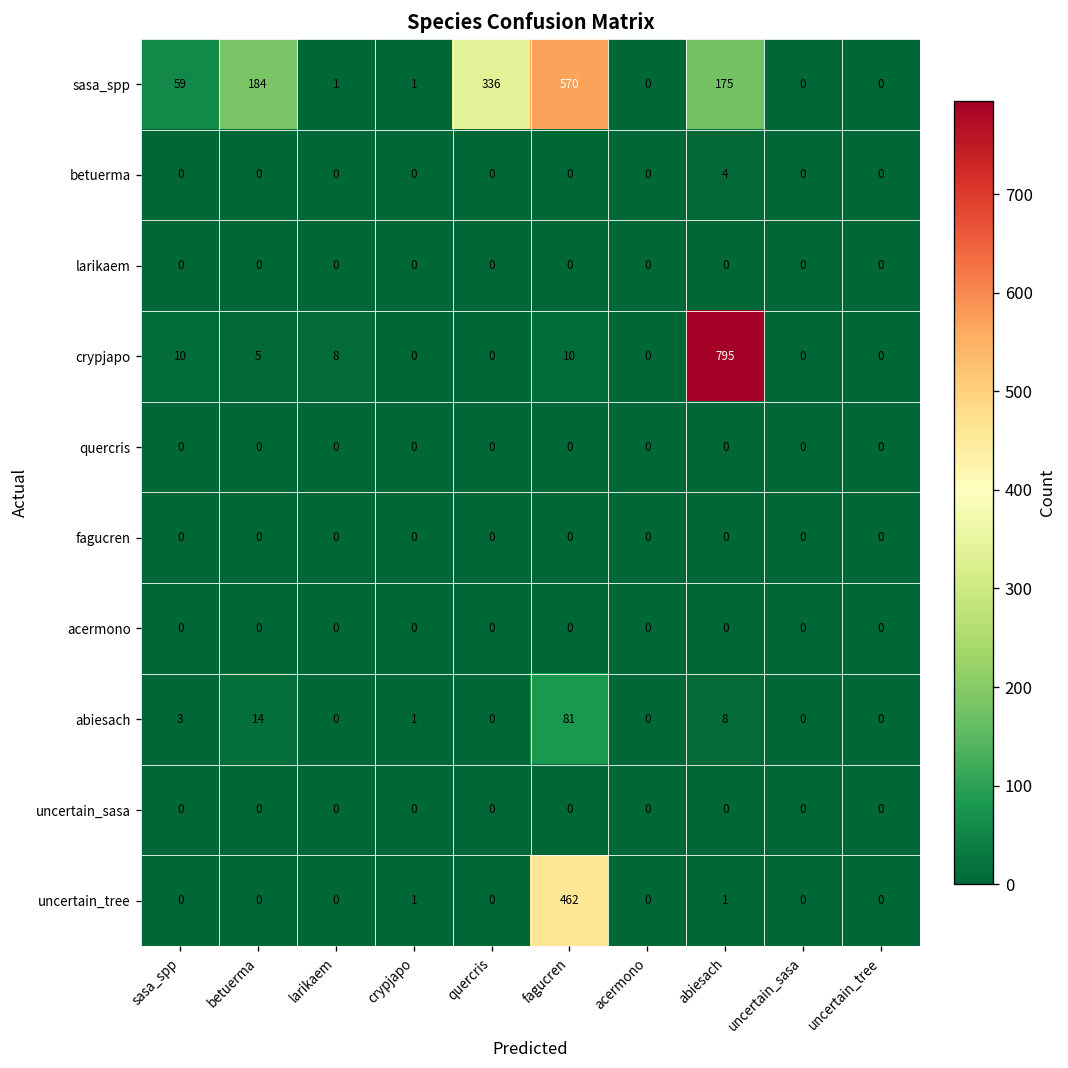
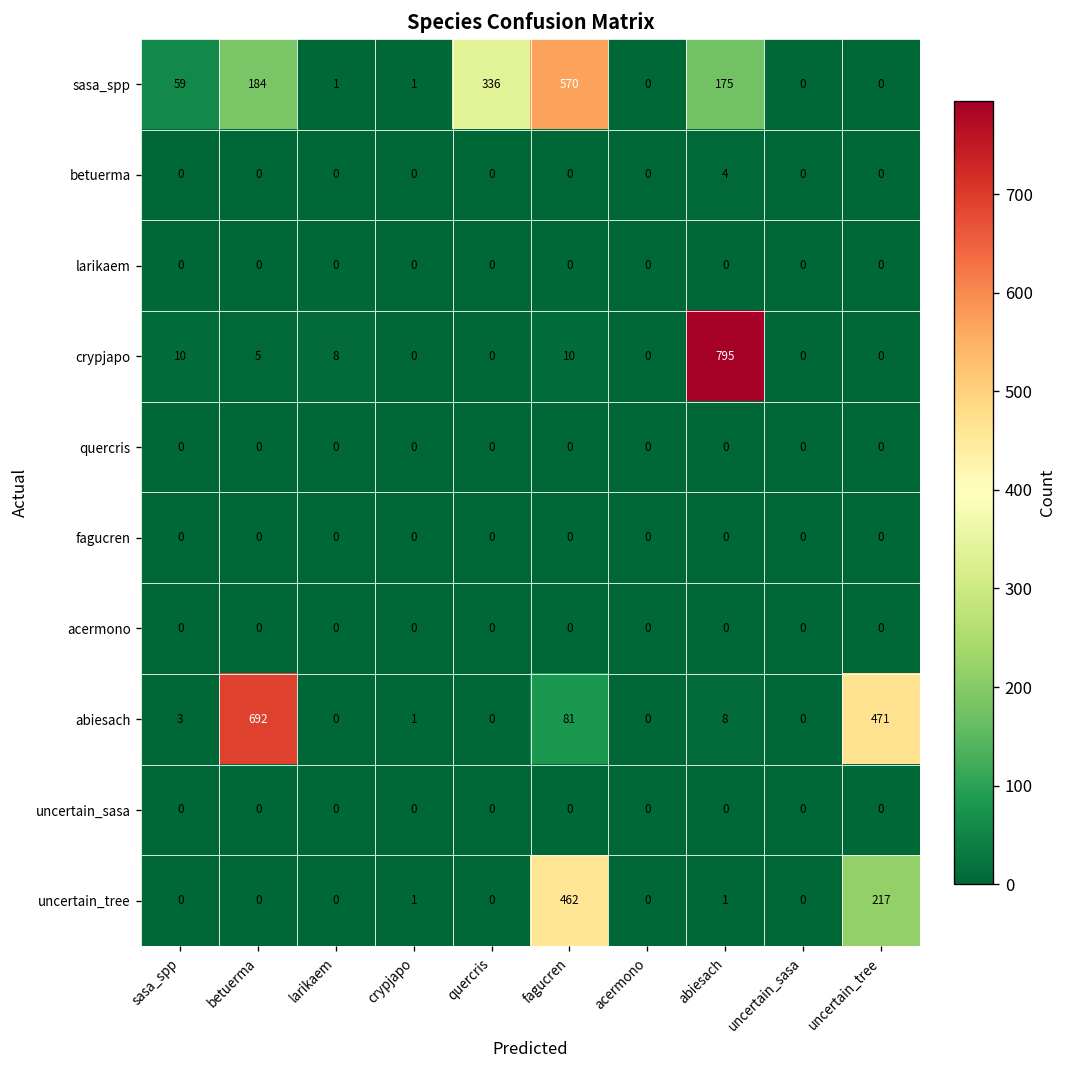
  {
    "sasa_spp": {
      "sasa_spp": 59,
      "betuerma": 184,
      "larikaem": 1,
      "crypjapo": 1,
      "quercris": 336,
      "fagucren": 570,
      "acermono": 0,
      "abiesach": 175,
      "uncertain_sasa": 0,
      "uncertain_tree": 0
    },
    "betuerma": {
      "sasa_spp": 0,
      "betuerma": 0,
      "larikaem": 0,
      "crypjapo": 0,
      "quercris": 0,
      "fagucren": 0,
      "acermono": 0,
      "abiesach": 4,
      "uncertain_sasa": 0,
      "uncertain_tree": 0
    },
    "larikaem": {
      "sasa_spp": 0,
      "betuerma": 0,
      "larikaem": 0,
      "crypjapo": 0,
      "quercris": 0,
      "fagucren": 0,
      "acermono": 0,
      "abiesach": 0,
      "uncertain_sasa": 0,
      "uncertain_tree": 0
    },
    "crypjapo": {
      "sasa_spp": 10,
      "betuerma": 5,
      "larikaem": 8,
      "crypjapo": 0,
      "quercris": 0,
      "fagucren": 10,
      "acermono": 0,
      "abiesach": 795,
      "uncertain_sasa": 0,
      "uncertain_tree": 0
    },
    "quercris": {
      "sasa_spp": 0,
      "betuerma": 0,
      "larikaem": 0,
      "crypjapo": 0,
      "quercris": 0,
      "fagucren": 0,
      "acermono": 0,
      "abiesach": 0,
      "uncertain_sasa": 0,
      "uncertain_tree": 0
    },
    "fagucren": {
      "sasa_spp": 0,
      "betuerma": 0,
      "larikaem": 0,
      "crypjapo": 0,
      "quercris": 0,
      "fagucren": 0,
      "acermono": 0,
      "abiesach": 0,
      "uncertain_sasa": 0,
      "uncertain_tree": 0
    },
    "acermono": {
      "sasa_spp": 0,
      "betuerma": 0,
      "larikaem": 0,
      "crypjapo": 0,
      "quercris": 0,
      "fagucren": 0,
      "acermono": 0,
      "abiesach": 0,
      "uncertain_sasa": 0,
      "uncertain_tree": 0
    },
    "abiesach": {
      "sasa_spp": 3,
-     "betuerma": 14,
+     "betuerma": 692,
      "larikaem": 0,
      "crypjapo": 1,
      "quercris": 0,
      "fagucren": 81,
      "acermono": 0,
      "abiesach": 8,
      "uncertain_sasa": 0,
-     "uncertain_tree": 0
+     "uncertain_tree": 471
    },
    "uncertain_sasa": {
      "sasa_spp": 0,
      "betuerma": 0,
      "larikaem": 0,
      "crypjapo": 0,
      "quercris": 0,
      "fagucren": 0,
      "acermono": 0,
      "abiesach": 0,
      "uncertain_sasa": 0,
      "uncertain_tree": 0
    },
    "uncertain_tree": {
      "sasa_spp": 0,
      "betuerma": 0,
      "larikaem": 0,
      "crypjapo": 1,
      "quercris": 0,
      "fagucren": 462,
      "acermono": 0,
      "abiesach": 1,
      "uncertain_sasa": 0,
-     "uncertain_tree": 0
+     "uncertain_tree": 217
    }
  }
